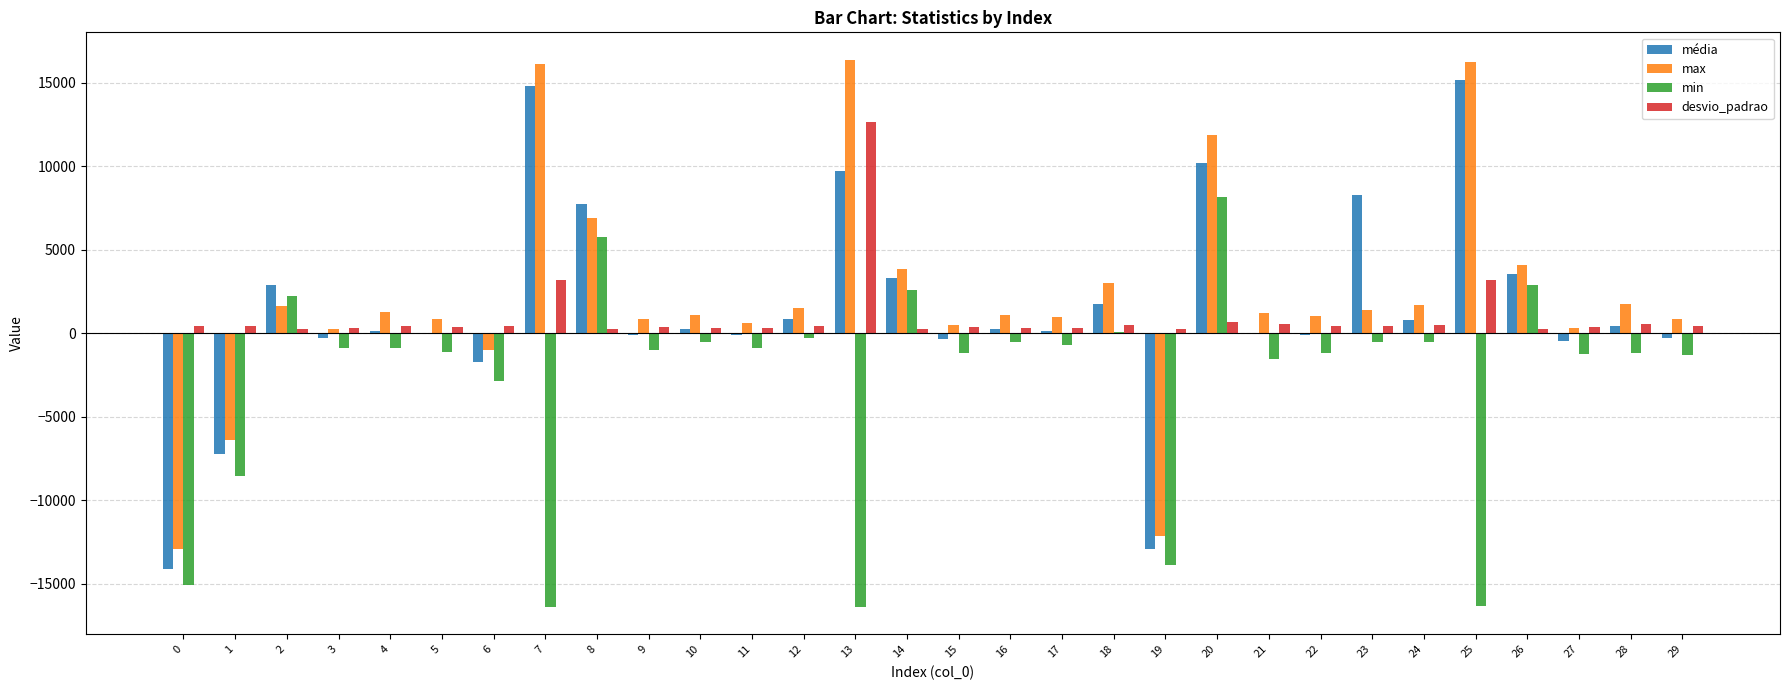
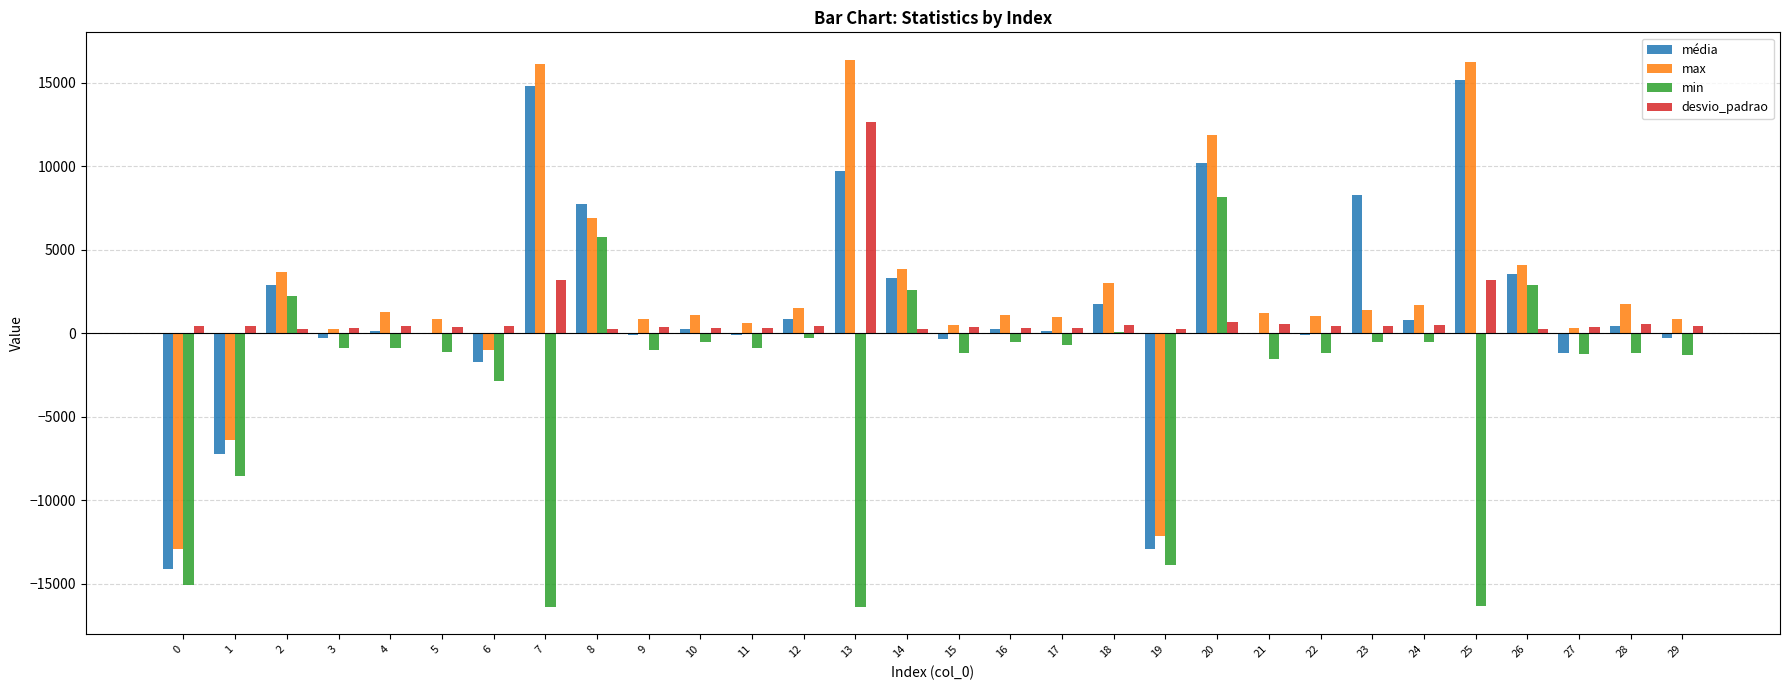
  {
    "média": {
      "0": -14100,
      "1": -7200,
      "2": 2900,
      "3": -300,
      "6": -1700,
      "7": 14800,
      "8": 7700,
      "10": 200,
      "12": 800,
      "13": 9700,
      "14": 3300,
      "15": -300,
      "16": 300,
      "18": 1800,
      "19": -12900,
      "20": 10200,
      "23": 8300,
      "24": 800,
      "25": 15200,
      "26": 3500,
-     "27": -500,
+     "27": -1200,
      "28": 400,
      "29": -300
    },
    "max": {
      "0": -12900,
      "1": -6400,
-     "2": 1600,
+     "2": 3700,
      "3": 200,
      "4": 1300,
      "5": 800,
      "6": -1000,
      "7": 16100,
      "8": 6900,
      "9": 800,
      "10": 1100,
      "11": 600,
      "12": 1500,
      "13": 16400,
      "14": 3800,
      "15": 500,
      "16": 1100,
      "17": 1000,
      "18": 3000,
      "19": -12100,
      "20": 11900,
      "21": 1200,
      "22": 1100,
      "23": 1400,
      "24": 1700,
      "25": 16300,
      "26": 4100,
      "27": 300,
      "28": 1800,
      "29": 800
    },
    "min": {
      "0": -15100,
      "1": -8500,
      "2": 2200,
      "3": -900,
      "4": -900,
      "5": -1100,
      "6": -2900,
      "7": -16400,
      "8": 5800,
      "9": -1000,
      "10": -500,
      "11": -900,
      "12": -300,
      "13": -16400,
      "14": 2600,
      "15": -1200,
      "16": -500,
      "17": -700,
      "19": -13900,
      "20": 8100,
      "21": -1500,
      "22": -1200,
      "23": -500,
      "24": -500,
      "25": -16300,
      "26": 2900,
      "27": -1200,
      "28": -1200,
      "29": -1300
    },
    "desvio_padrao": {
      "0": 400,
      "1": 400,
      "2": 300,
      "3": 300,
      "4": 400,
      "5": 400,
      "6": 400,
      "7": 3200,
      "8": 200,
      "9": 400,
      "10": 300,
      "11": 300,
      "12": 400,
      "13": 12600,
      "14": 300,
      "15": 400,
      "16": 300,
      "17": 300,
      "18": 500,
      "19": 300,
      "20": 700,
      "21": 500,
      "22": 400,
      "23": 400,
      "24": 500,
      "25": 3200,
      "26": 200,
      "27": 400,
      "28": 600,
      "29": 400
    }
  }
